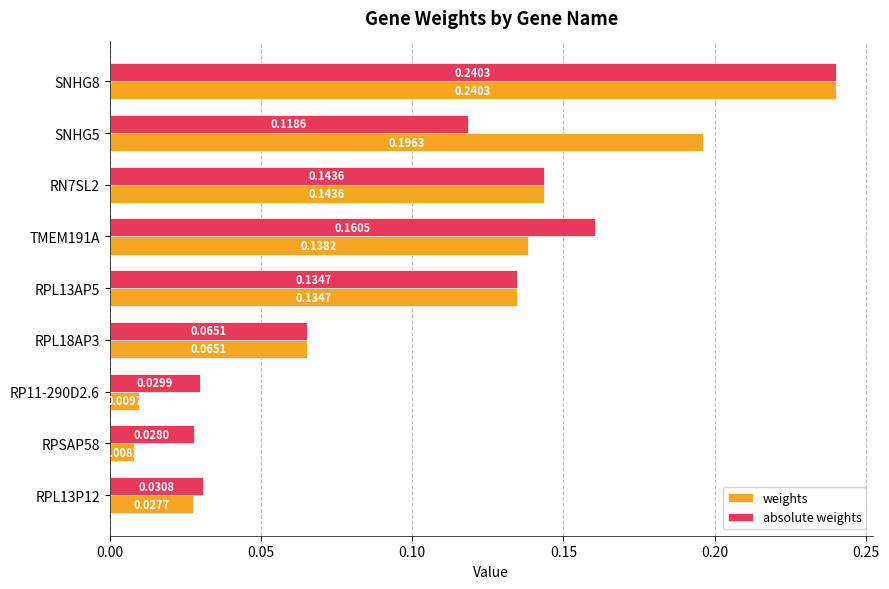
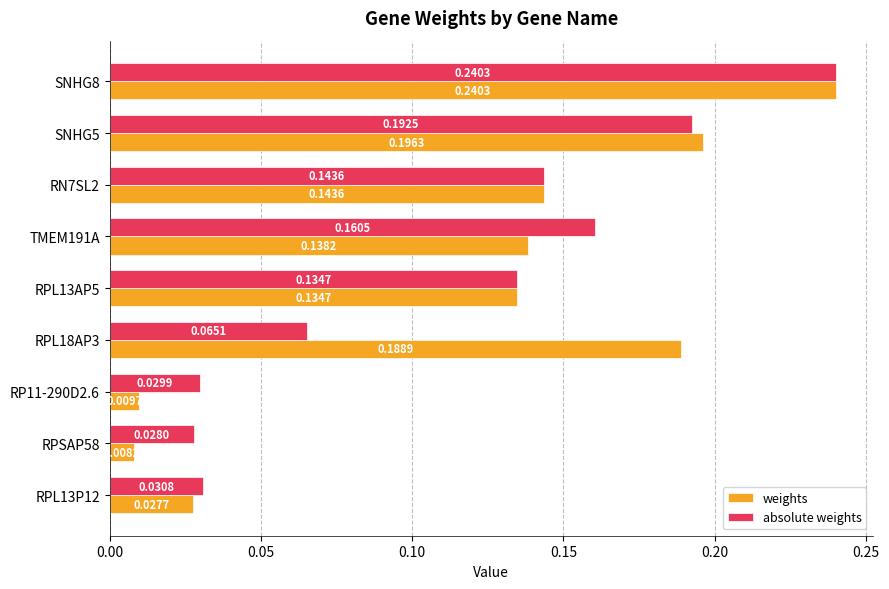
  {
    "weights": {
      "SNHG8": 0.2403,
      "SNHG5": 0.1963,
      "RN7SL2": 0.1436,
      "TMEM191A": 0.1382,
      "RPL13AP5": 0.1347,
-     "RPL18AP3": 0.0651,
+     "RPL18AP3": 0.1889,
      "RP11-290D2.6": 0.0097,
      "RPSAP58": 0.0082,
      "RPL13P12": 0.0277
    },
    "absolute weights": {
      "SNHG8": 0.2403,
-     "SNHG5": 0.1186,
+     "SNHG5": 0.1925,
      "RN7SL2": 0.1436,
      "TMEM191A": 0.1605,
      "RPL13AP5": 0.1347,
      "RPL18AP3": 0.0651,
      "RP11-290D2.6": 0.0299,
      "RPSAP58": 0.0280,
      "RPL13P12": 0.0308
    }
  }
